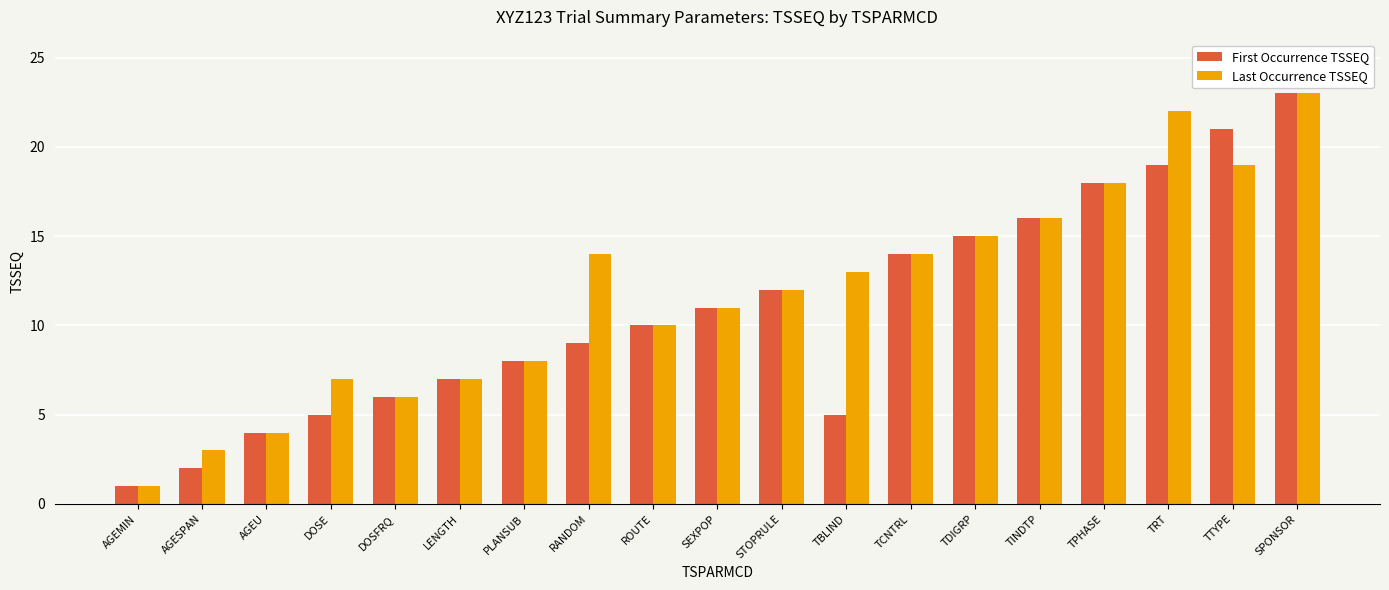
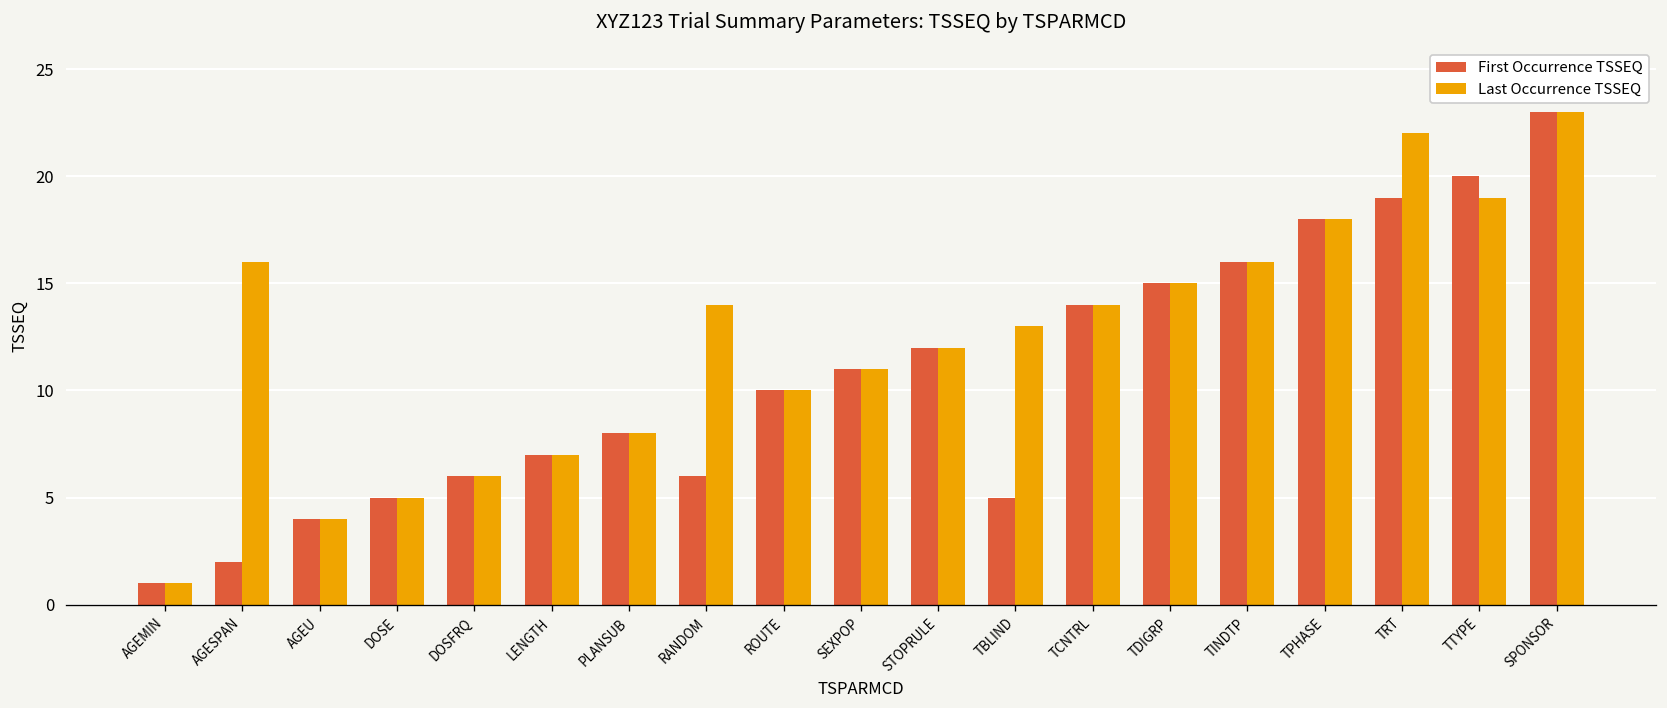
  {
    "First Occurrence TSSEQ": {
      "AGEMIN": 1,
      "AGESPAN": 2,
      "AGEU": 4,
      "DOSE": 5,
      "DOSFRQ": 6,
      "LENGTH": 7,
      "PLANSUB": 8,
-     "RANDOM": 9,
+     "RANDOM": 6,
      "ROUTE": 10,
      "SEXPOP": 11,
      "STOPRULE": 12,
      "TBLIND": 5,
      "TCNTRL": 14,
      "TDIGRP": 15,
      "TINDTP": 16,
      "TPHASE": 18,
      "TRT": 19,
-     "TTYPE": 21,
+     "TTYPE": 20,
      "SPONSOR": 23
    },
    "Last Occurrence TSSEQ": {
      "AGEMIN": 1,
-     "AGESPAN": 3,
+     "AGESPAN": 16,
      "AGEU": 4,
-     "DOSE": 7,
+     "DOSE": 5,
      "DOSFRQ": 6,
      "LENGTH": 7,
      "PLANSUB": 8,
      "RANDOM": 14,
      "ROUTE": 10,
      "SEXPOP": 11,
      "STOPRULE": 12,
      "TBLIND": 13,
      "TCNTRL": 14,
      "TDIGRP": 15,
      "TINDTP": 16,
      "TPHASE": 18,
      "TRT": 22,
      "TTYPE": 19,
      "SPONSOR": 23
    }
  }
